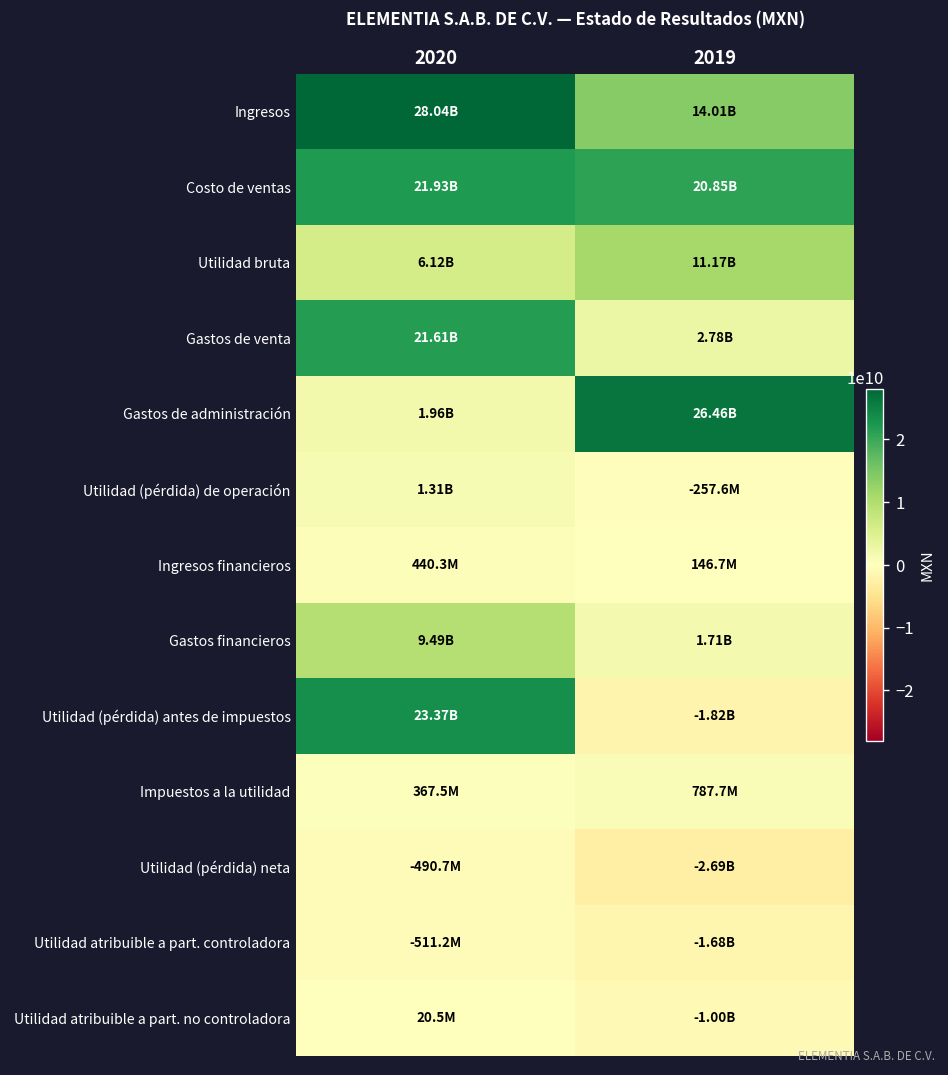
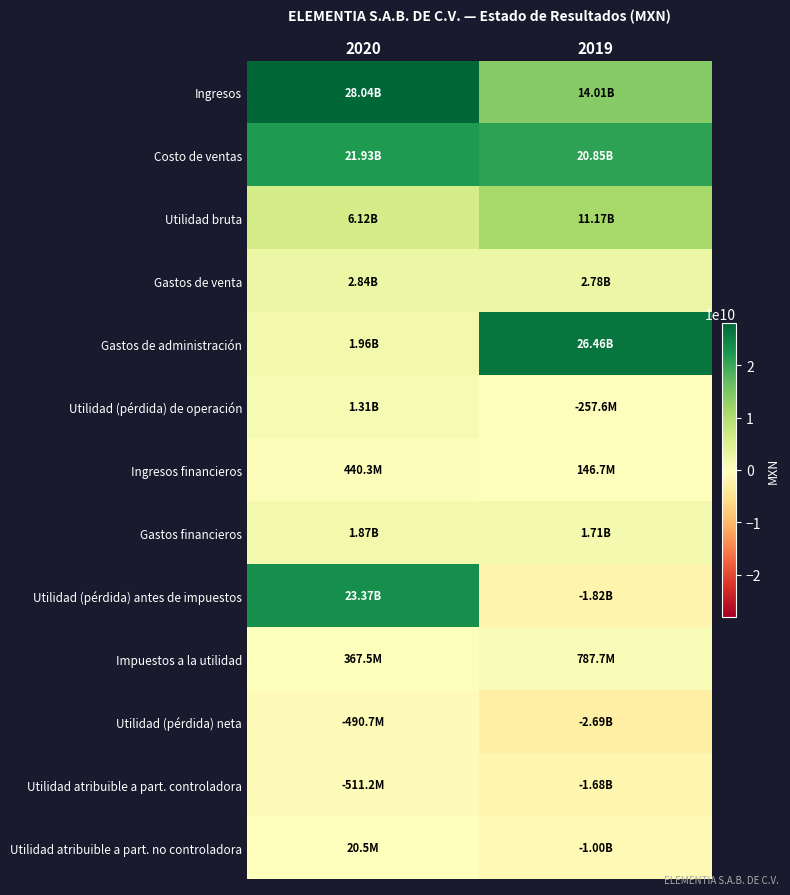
  {
    "Ingresos": {
      "2020": "28.04B",
      "2019": "14.01B"
    },
    "Costo de ventas": {
      "2020": "21.93B",
      "2019": "20.85B"
    },
    "Utilidad bruta": {
      "2020": "6.12B",
      "2019": "11.17B"
    },
    "Gastos de venta": {
-     "2020": "21.61B",
+     "2020": "2.84B",
      "2019": "2.78B"
    },
    "Gastos de administración": {
      "2020": "1.96B",
      "2019": "26.46B"
    },
    "Utilidad (pérdida) de operación": {
      "2020": "1.31B",
      "2019": "-257.6M"
    },
    "Ingresos financieros": {
      "2020": "440.3M",
      "2019": "146.7M"
    },
    "Gastos financieros": {
-     "2020": "9.49B",
+     "2020": "1.87B",
      "2019": "1.71B"
    },
    "Utilidad (pérdida) antes de impuestos": {
      "2020": "23.37B",
      "2019": "-1.82B"
    },
    "Impuestos a la utilidad": {
      "2020": "367.5M",
      "2019": "787.7M"
    },
    "Utilidad (pérdida) neta": {
      "2020": "-490.7M",
      "2019": "-2.69B"
    },
    "Utilidad atribuible a part. controladora": {
      "2020": "-511.2M",
      "2019": "-1.68B"
    },
    "Utilidad atribuible a part. no controladora": {
      "2020": "20.5M",
      "2019": "-1.00B"
    }
  }
